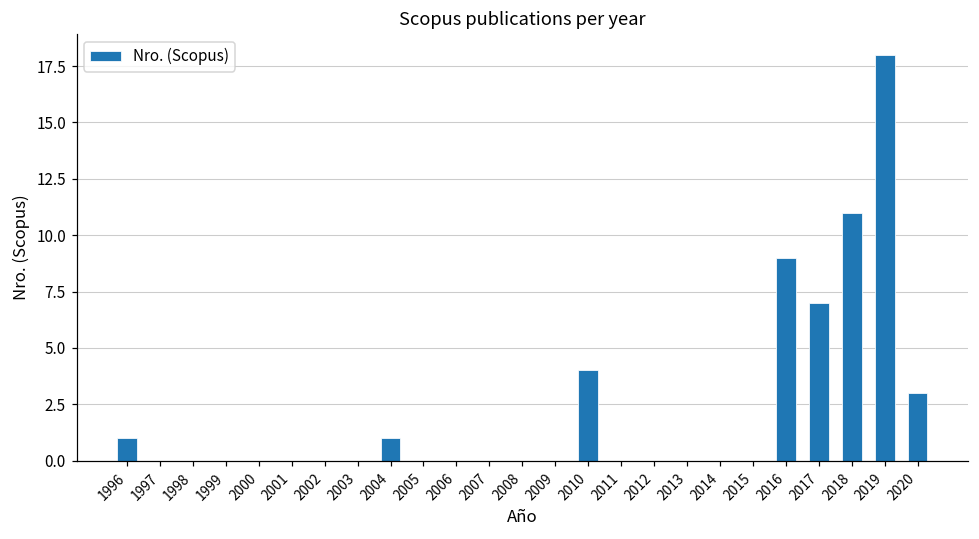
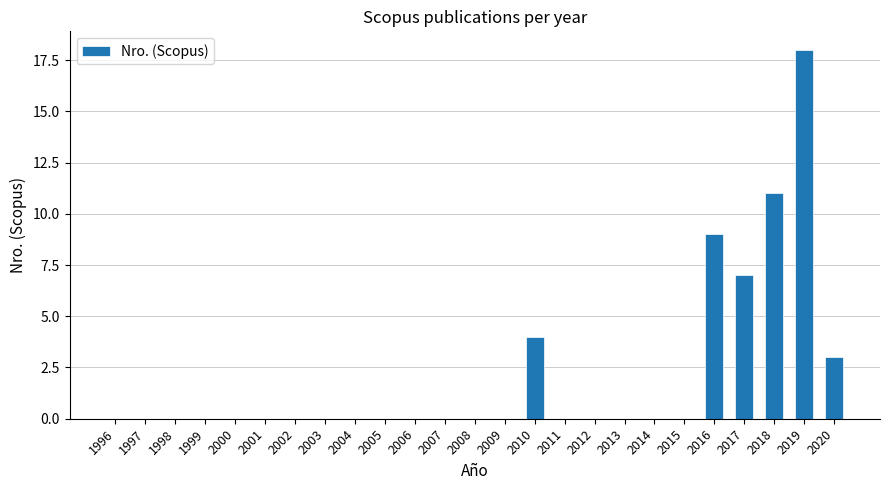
  {
-   "1996": 1,
+   "1996": 0,
    "1997": 0,
    "1998": 0,
    "1999": 0,
    "2000": 0,
    "2001": 0,
    "2002": 0,
    "2003": 0,
-   "2004": 1,
+   "2004": 0,
    "2005": 0,
    "2006": 0,
    "2007": 0,
    "2008": 0,
    "2009": 0,
    "2010": 4,
    "2011": 0,
    "2012": 0,
    "2013": 0,
    "2014": 0,
    "2015": 0,
    "2016": 9,
    "2017": 7,
    "2018": 11,
    "2019": 18,
    "2020": 3
  }
